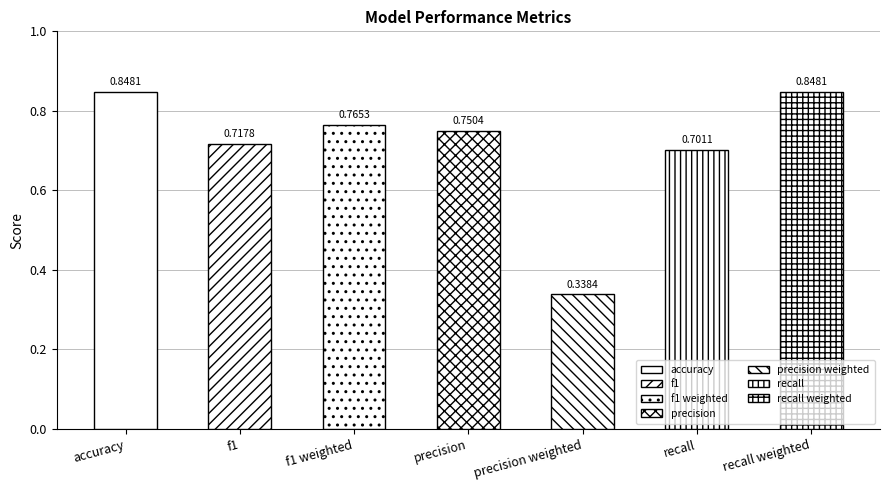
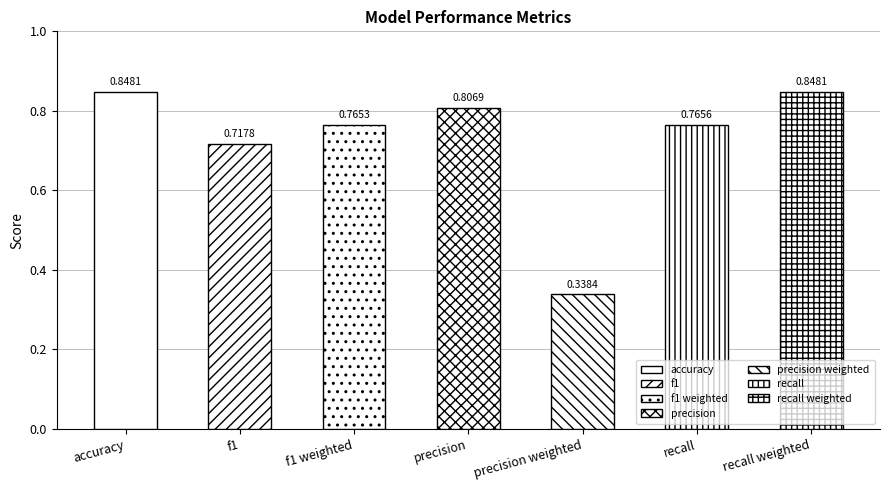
  {
    "accuracy": 0.8481,
    "f1": 0.7178,
    "f1 weighted": 0.7653,
-   "precision": 0.7504,
+   "precision": 0.8069,
    "precision weighted": 0.3384,
-   "recall": 0.7011,
+   "recall": 0.7656,
    "recall weighted": 0.8481
  }
